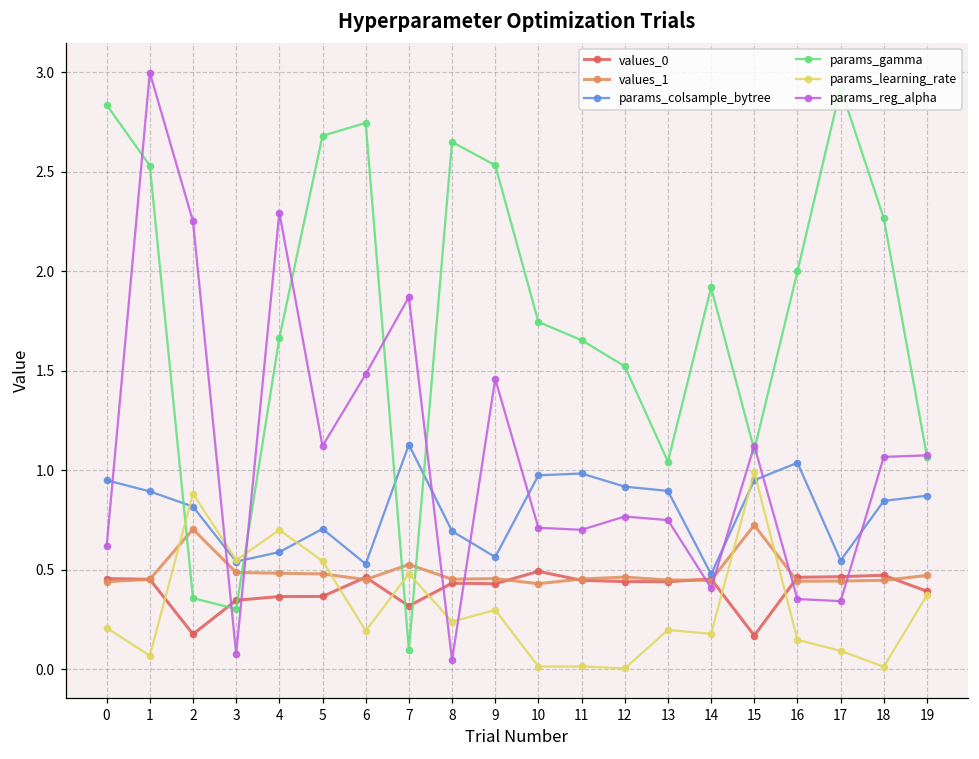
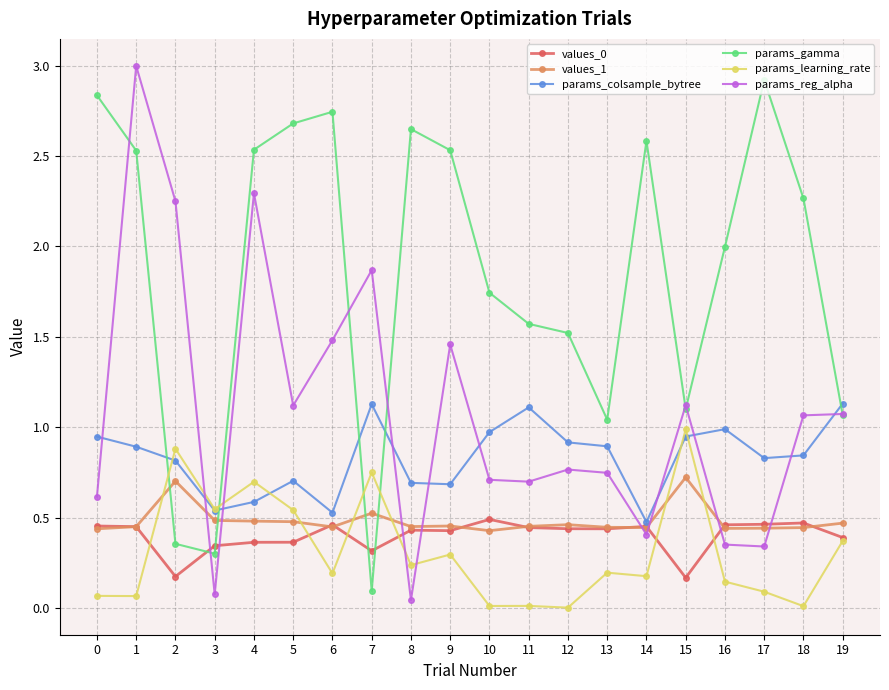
  {
    "params_colsample_bytree": {
      "0": 0.95,
      "1": 0.89,
      "2": 0.82,
      "4": 0.59,
      "5": 0.70,
      "6": 0.53,
      "7": 1.13,
      "8": 0.69,
-     "9": 0.56,
+     "9": 0.69,
      "10": 0.97,
-     "11": 0.98,
+     "11": 1.11,
      "12": 0.92,
      "13": 0.90,
      "14": 0.48,
      "15": 0.95,
-     "16": 1.04,
-     "17": 0.55,
+     "16": 0.99,
+     "17": 0.83,
      "18": 0.84,
-     "19": 0.87
+     "19": 1.13
    },
    "params_gamma": {
      "0": 2.84,
      "1": 2.53,
      "2": 0.36,
      "3": 0.30,
-     "4": 1.66,
+     "4": 2.53,
      "5": 2.68,
      "6": 2.74,
      "7": 0.10,
      "8": 2.65,
      "9": 2.53,
      "10": 1.74,
-     "11": 1.65,
+     "11": 1.57,
      "12": 1.52,
      "13": 1.04,
-     "14": 1.92,
+     "14": 2.58,
      "15": 1.10,
      "16": 2.00,
      "18": 2.27
    },
    "params_learning_rate": {
-     "0": 0.21,
+     "0": 0.07,
      "1": 0.07,
      "2": 0.88,
      "4": 0.70,
      "5": 0.54,
      "6": 0.19,
-     "7": 0.48,
+     "7": 0.75,
      "8": 0.24,
      "9": 0.30,
      "10": 0.01,
      "11": 0.01,
      "12": 0.00,
      "13": 0.20,
      "14": 0.18,
      "15": 0.99,
      "16": 0.15,
      "17": 0.09,
      "18": 0.01,
      "19": 0.37
    },
    "params_reg_alpha": {
      "0": 0.62,
      "1": 3.00,
      "2": 2.25,
      "3": 0.08,
      "4": 2.29,
      "5": 1.12,
      "6": 1.48,
      "7": 1.87,
      "8": 0.04,
      "9": 1.46,
      "10": 0.71,
      "11": 0.70,
      "12": 0.77,
      "13": 0.75,
      "14": 0.41,
      "15": 1.12,
      "16": 0.35,
      "17": 0.34,
      "18": 1.07
    }
  }
